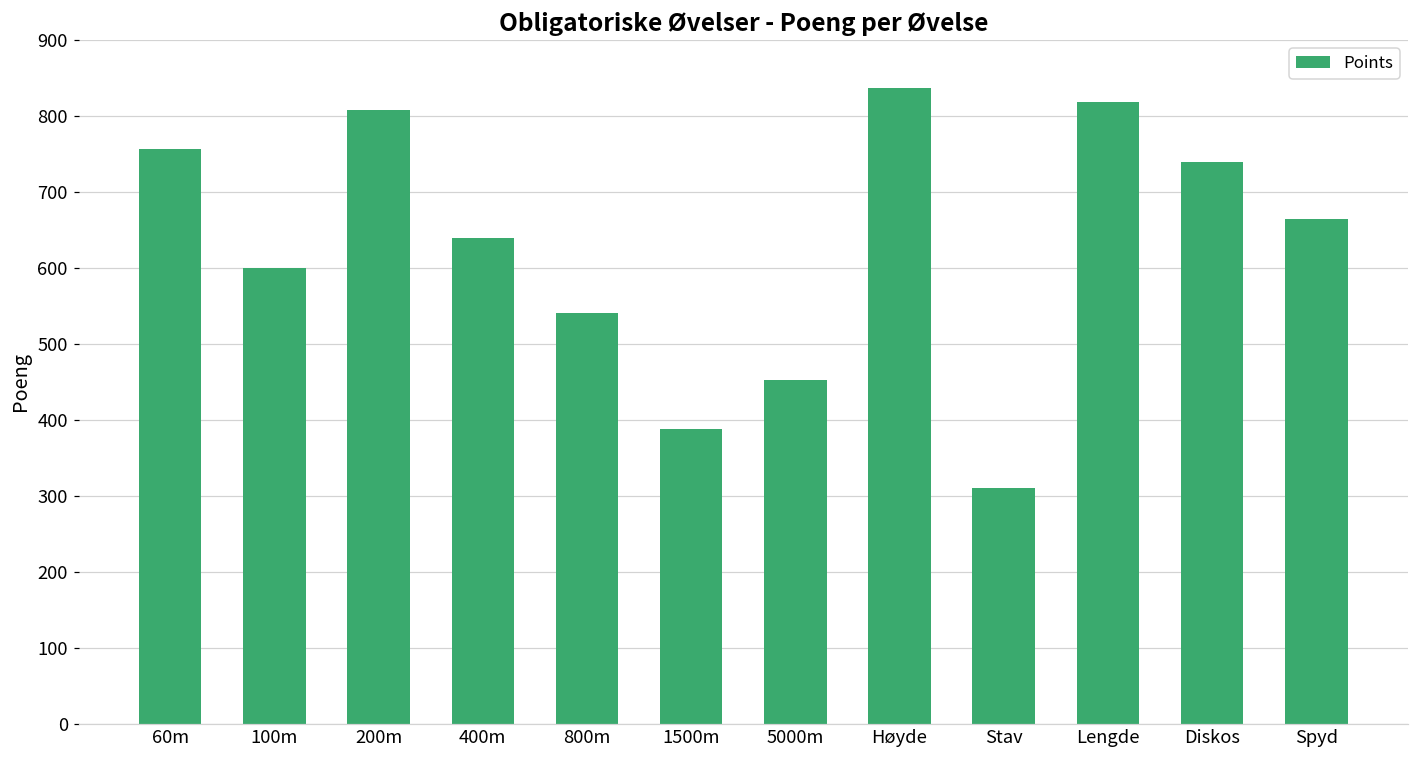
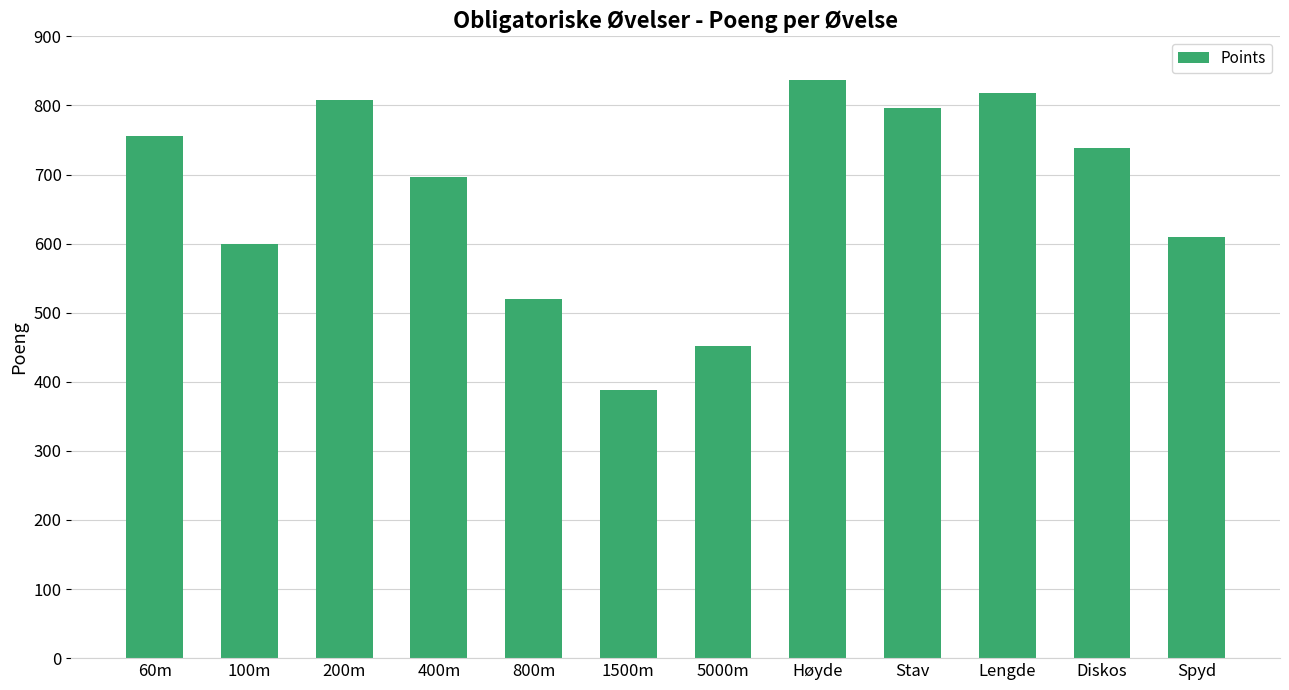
  {
    "60m": 760,
    "100m": 600,
    "200m": 810,
-   "400m": 640,
-   "800m": 540,
+   "400m": 700,
+   "800m": 520,
    "1500m": 390,
    "5000m": 450,
    "Høyde": 840,
-   "Stav": 310,
+   "Stav": 800,
    "Lengde": 820,
    "Diskos": 740,
-   "Spyd": 660
+   "Spyd": 610
  }
